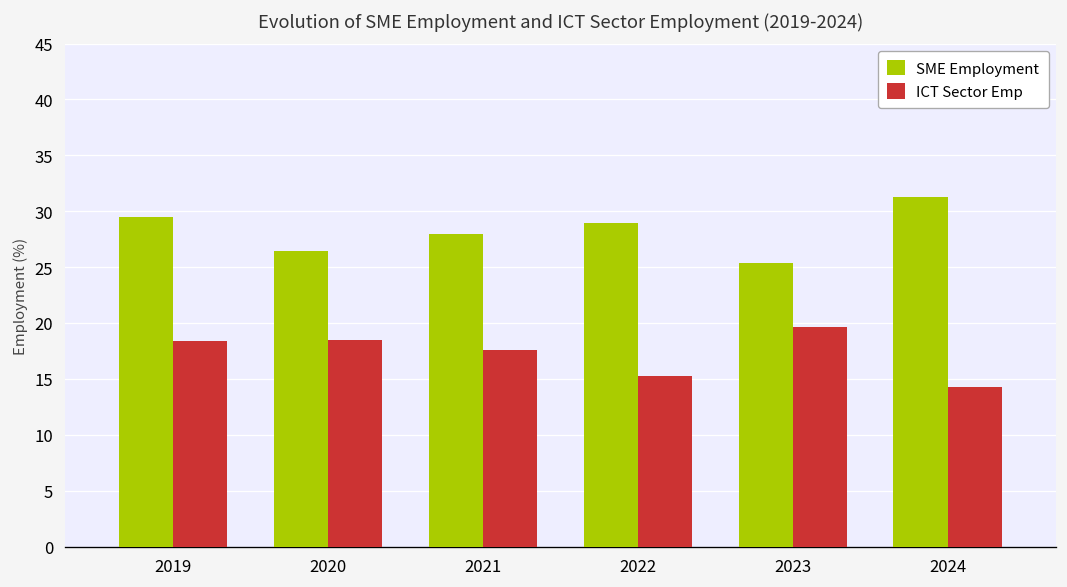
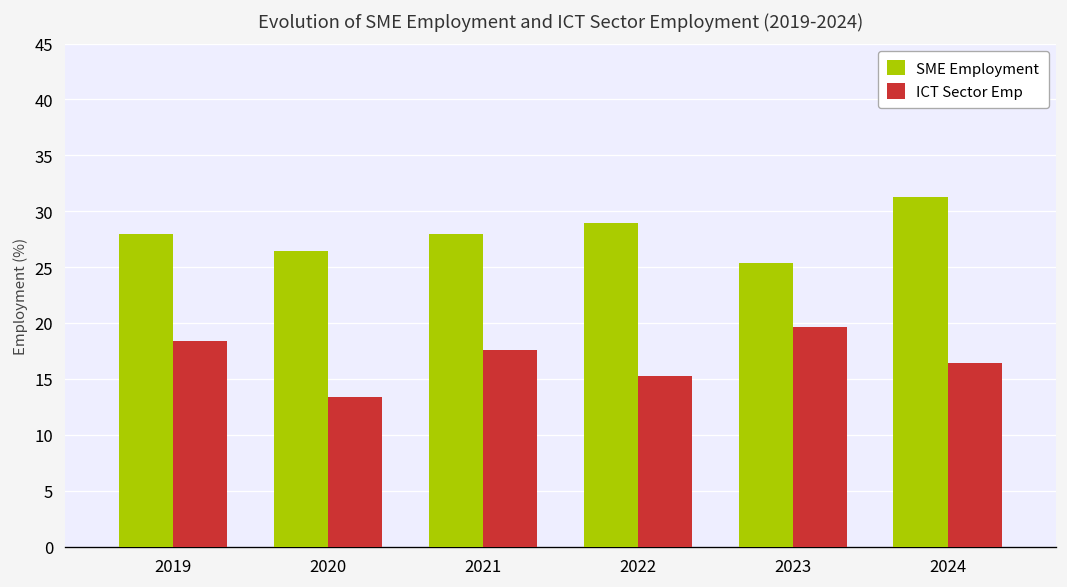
  {
    "SME Employment": {
-     "2019": 29,
+     "2019": 28,
      "2020": 26,
      "2021": 28,
      "2022": 29,
      "2023": 25,
      "2024": 31
    },
    "ICT Sector Emp": {
      "2019": 18,
-     "2020": 18,
+     "2020": 13,
      "2021": 18,
      "2022": 15,
      "2023": 20,
-     "2024": 14
+     "2024": 16
    }
  }
